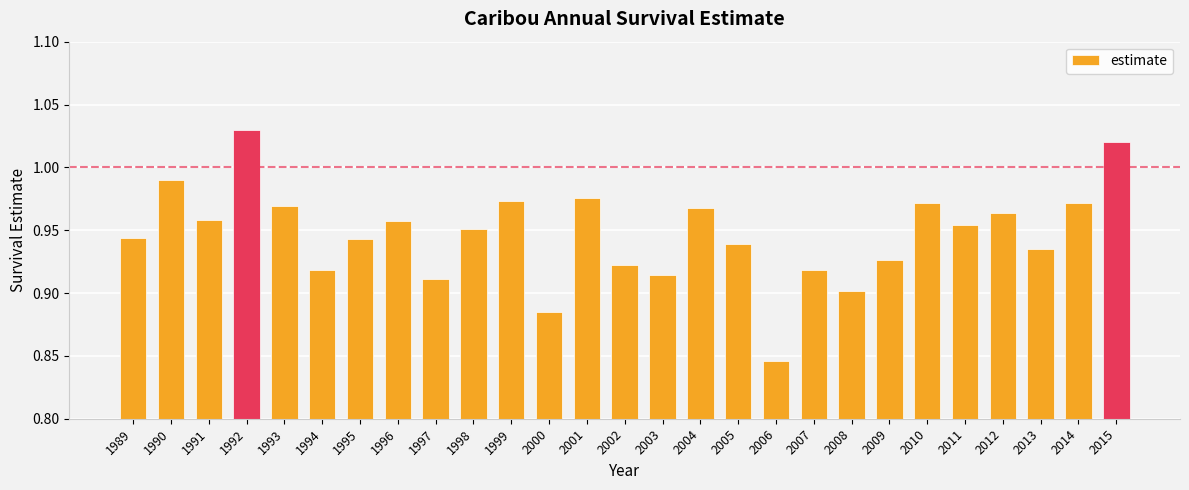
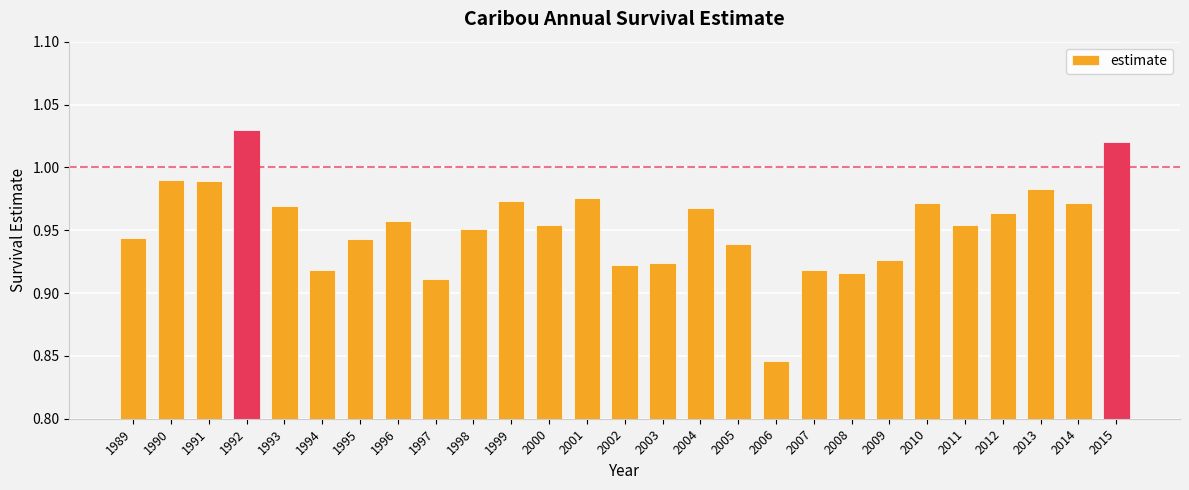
  {
    "1989": 0.944,
    "1990": 0.990,
-   "1991": 0.958,
+   "1991": 0.989,
    "1992": 1.030,
    "1993": 0.969,
    "1994": 0.918,
    "1995": 0.943,
    "1996": 0.957,
    "1997": 0.911,
    "1998": 0.951,
    "1999": 0.973,
-   "2000": 0.885,
+   "2000": 0.954,
    "2001": 0.976,
    "2002": 0.922,
-   "2003": 0.914,
+   "2003": 0.924,
    "2004": 0.968,
    "2005": 0.939,
    "2006": 0.846,
    "2007": 0.918,
-   "2008": 0.902,
+   "2008": 0.916,
    "2009": 0.926,
    "2010": 0.972,
    "2011": 0.954,
    "2012": 0.964,
-   "2013": 0.935,
+   "2013": 0.983,
    "2014": 0.972,
    "2015": 1.020
  }
